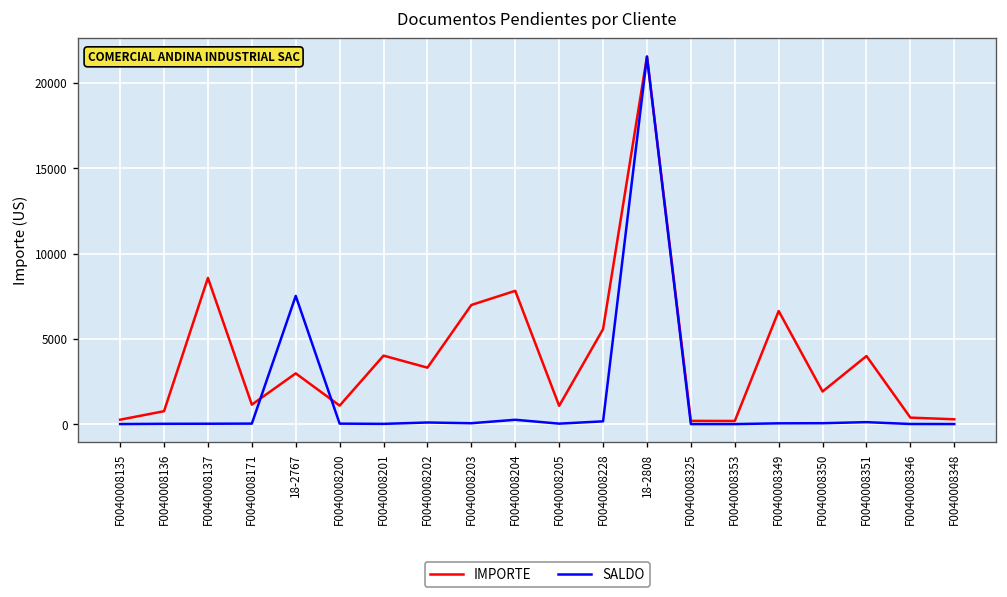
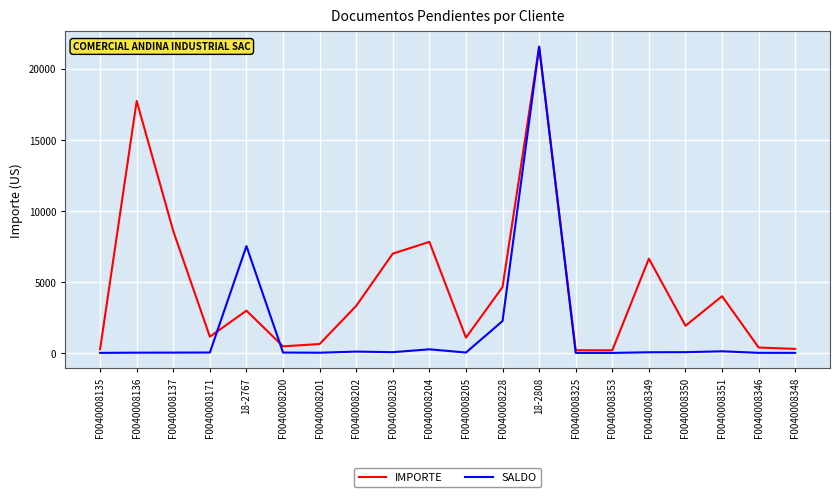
  {
    "IMPORTE": {
      "F0040008135": 300,
-     "F0040008136": 800,
+     "F0040008136": 17700,
      "F0040008137": 8600,
      "F0040008171": 1100,
      "18-2767": 3000,
-     "F0040008200": 1100,
-     "F0040008201": 4000,
+     "F0040008200": 500,
+     "F0040008201": 600,
      "F0040008202": 3300,
      "F0040008203": 7000,
      "F0040008204": 7800,
      "F0040008205": 1100,
-     "F0040008228": 5600,
+     "F0040008228": 4600,
      "F0040008325": 200,
      "F0040008353": 200,
      "F0040008349": 6600,
      "F0040008350": 1900,
      "F0040008351": 4000,
      "F0040008346": 400,
      "F0040008348": 300
    },
    "SALDO": {
      "F0040008135": 0,
      "F0040008136": 0,
      "F0040008137": 0,
      "F0040008171": 0,
      "18-2767": 7500,
      "F0040008200": 0,
      "F0040008201": 0,
      "F0040008202": 100,
      "F0040008203": 100,
      "F0040008204": 300,
      "F0040008205": 0,
-     "F0040008228": 200,
+     "F0040008228": 2200,
      "F0040008325": 0,
      "F0040008353": 0,
      "F0040008349": 100,
      "F0040008350": 100,
      "F0040008351": 100,
      "F0040008346": 0,
      "F0040008348": 0
    }
  }
